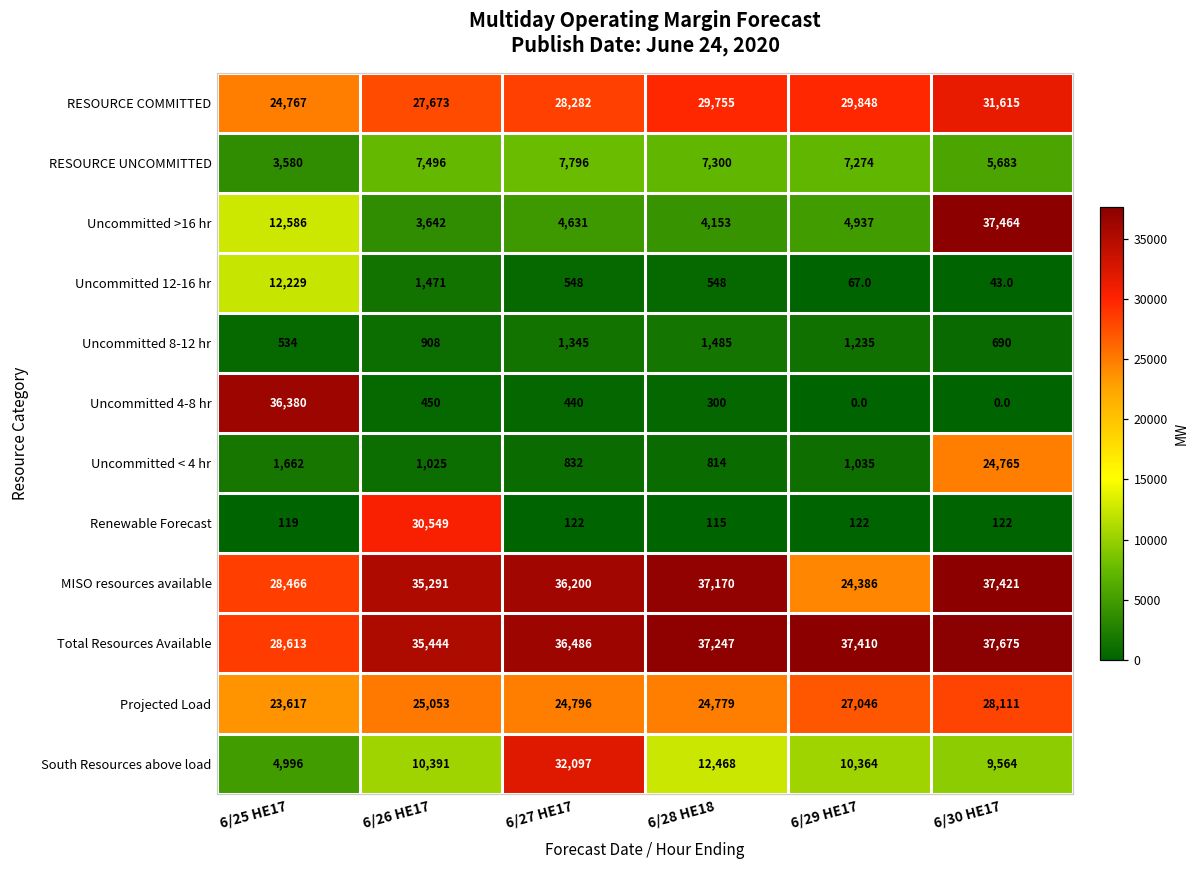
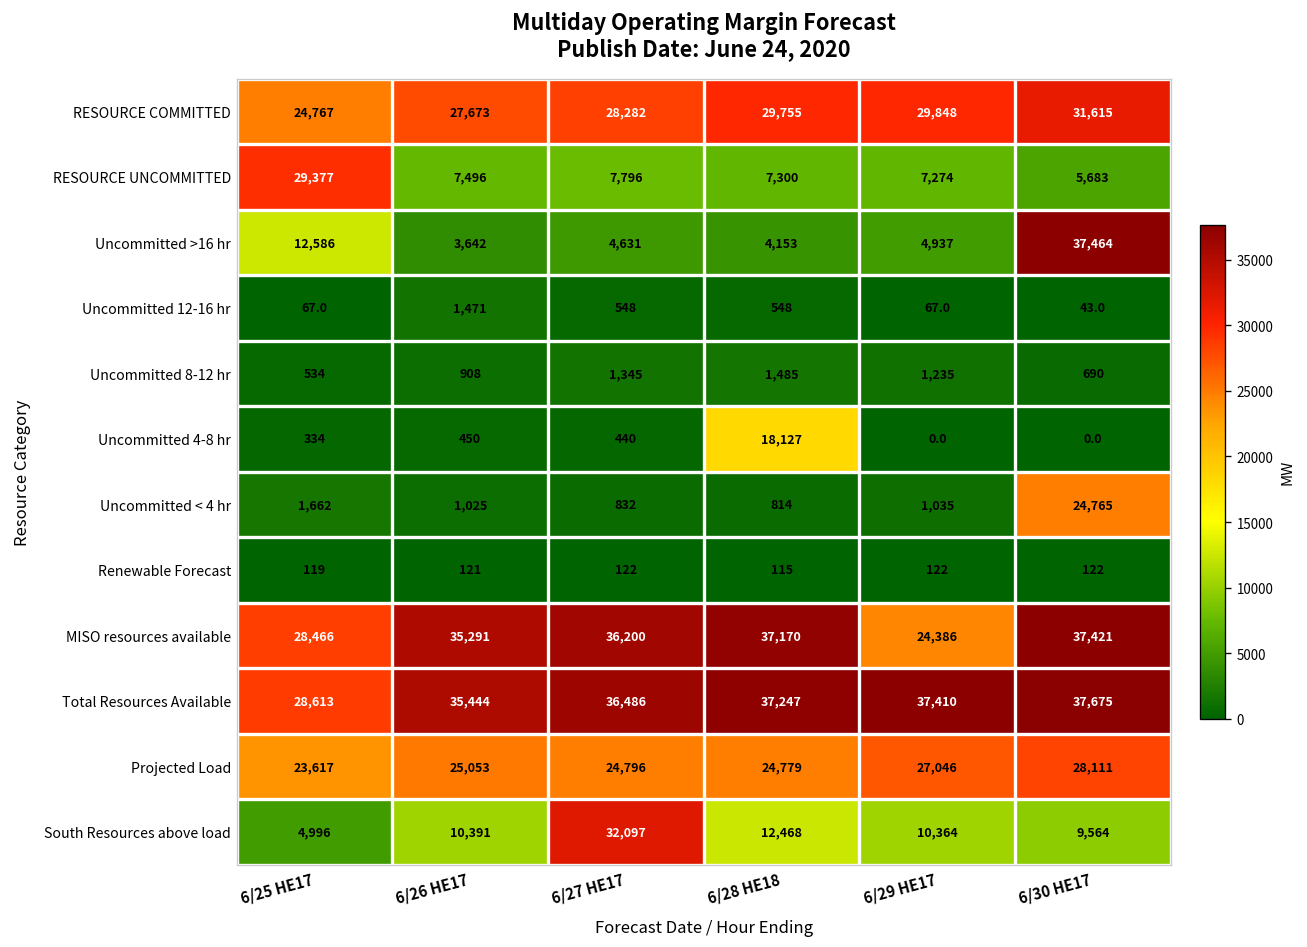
  {
    "RESOURCE COMMITTED": {
      "6/25 HE17": "24,767",
      "6/26 HE17": "27,673",
      "6/27 HE17": "28,282",
      "6/28 HE18": "29,755",
      "6/29 HE17": "29,848",
      "6/30 HE17": "31,615"
    },
    "RESOURCE UNCOMMITTED": {
-     "6/25 HE17": "3,580",
+     "6/25 HE17": "29,377",
      "6/26 HE17": "7,496",
      "6/27 HE17": "7,796",
      "6/28 HE18": "7,300",
      "6/29 HE17": "7,274",
      "6/30 HE17": "5,683"
    },
    "Uncommitted >16 hr": {
      "6/25 HE17": "12,586",
      "6/26 HE17": "3,642",
      "6/27 HE17": "4,631",
      "6/28 HE18": "4,153",
      "6/29 HE17": "4,937",
      "6/30 HE17": "37,464"
    },
    "Uncommitted 12-16 hr": {
-     "6/25 HE17": "12,229",
+     "6/25 HE17": "67.0",
      "6/26 HE17": "1,471",
      "6/27 HE17": "548",
      "6/28 HE18": "548",
      "6/29 HE17": "67.0",
      "6/30 HE17": "43.0"
    },
    "Uncommitted 8-12 hr": {
      "6/25 HE17": "534",
      "6/26 HE17": "908",
      "6/27 HE17": "1,345",
      "6/28 HE18": "1,485",
      "6/29 HE17": "1,235",
      "6/30 HE17": "690"
    },
    "Uncommitted 4-8 hr": {
-     "6/25 HE17": "36,380",
+     "6/25 HE17": "334",
      "6/26 HE17": "450",
      "6/27 HE17": "440",
-     "6/28 HE18": "300",
+     "6/28 HE18": "18,127",
      "6/29 HE17": "0.0",
      "6/30 HE17": "0.0"
    },
    "Uncommitted < 4 hr": {
      "6/25 HE17": "1,662",
      "6/26 HE17": "1,025",
      "6/27 HE17": "832",
      "6/28 HE18": "814",
      "6/29 HE17": "1,035",
      "6/30 HE17": "24,765"
    },
    "Renewable Forecast": {
      "6/25 HE17": "119",
-     "6/26 HE17": "30,549",
+     "6/26 HE17": "121",
      "6/27 HE17": "122",
      "6/28 HE18": "115",
      "6/29 HE17": "122",
      "6/30 HE17": "122"
    },
    "MISO resources available": {
      "6/25 HE17": "28,466",
      "6/26 HE17": "35,291",
      "6/27 HE17": "36,200",
      "6/28 HE18": "37,170",
      "6/29 HE17": "24,386",
      "6/30 HE17": "37,421"
    },
    "Total Resources Available": {
      "6/25 HE17": "28,613",
      "6/26 HE17": "35,444",
      "6/27 HE17": "36,486",
      "6/28 HE18": "37,247",
      "6/29 HE17": "37,410",
      "6/30 HE17": "37,675"
    },
    "Projected Load": {
      "6/25 HE17": "23,617",
      "6/26 HE17": "25,053",
      "6/27 HE17": "24,796",
      "6/28 HE18": "24,779",
      "6/29 HE17": "27,046",
      "6/30 HE17": "28,111"
    },
    "South Resources above load": {
      "6/25 HE17": "4,996",
      "6/26 HE17": "10,391",
      "6/27 HE17": "32,097",
      "6/28 HE18": "12,468",
      "6/29 HE17": "10,364",
      "6/30 HE17": "9,564"
    }
  }
